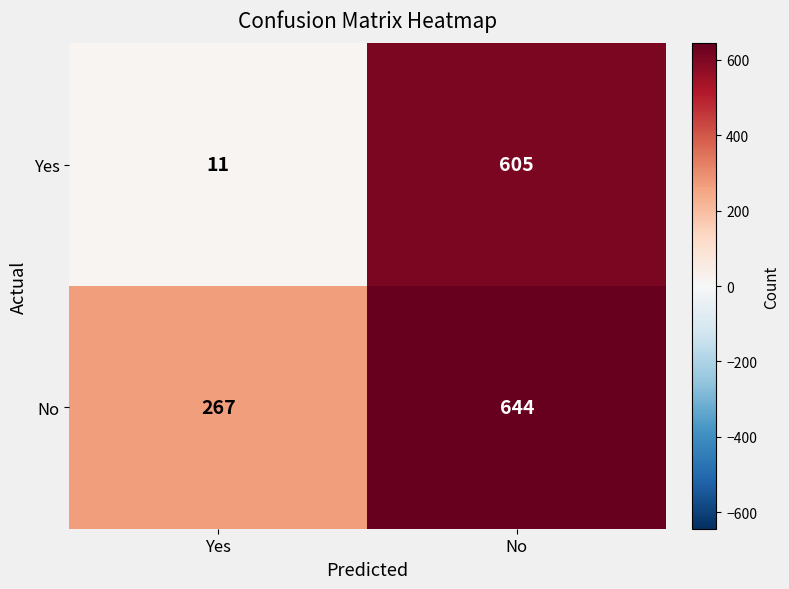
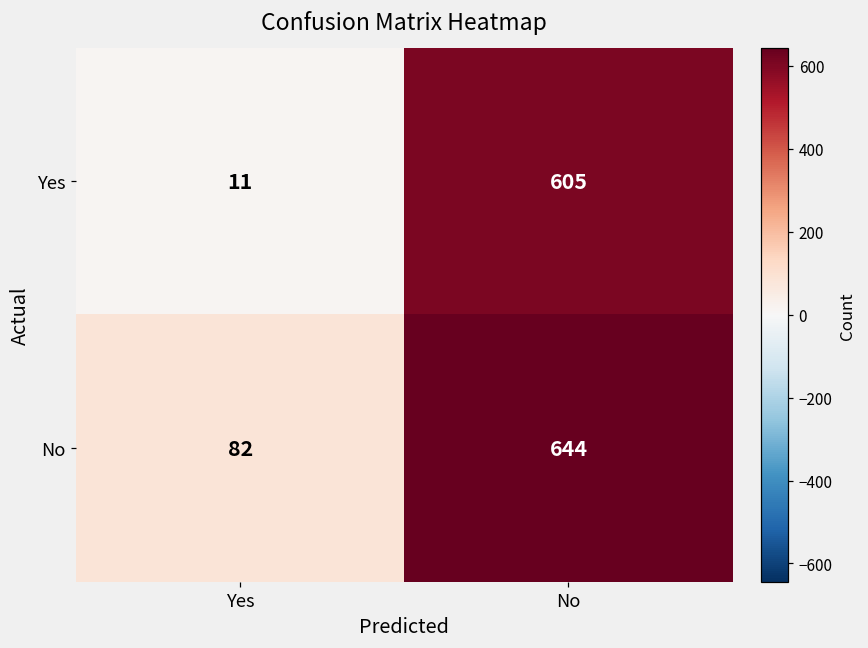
  {
    "Yes": {
      "Yes": 11,
      "No": 605
    },
    "No": {
-     "Yes": 267,
+     "Yes": 82,
      "No": 644
    }
  }
